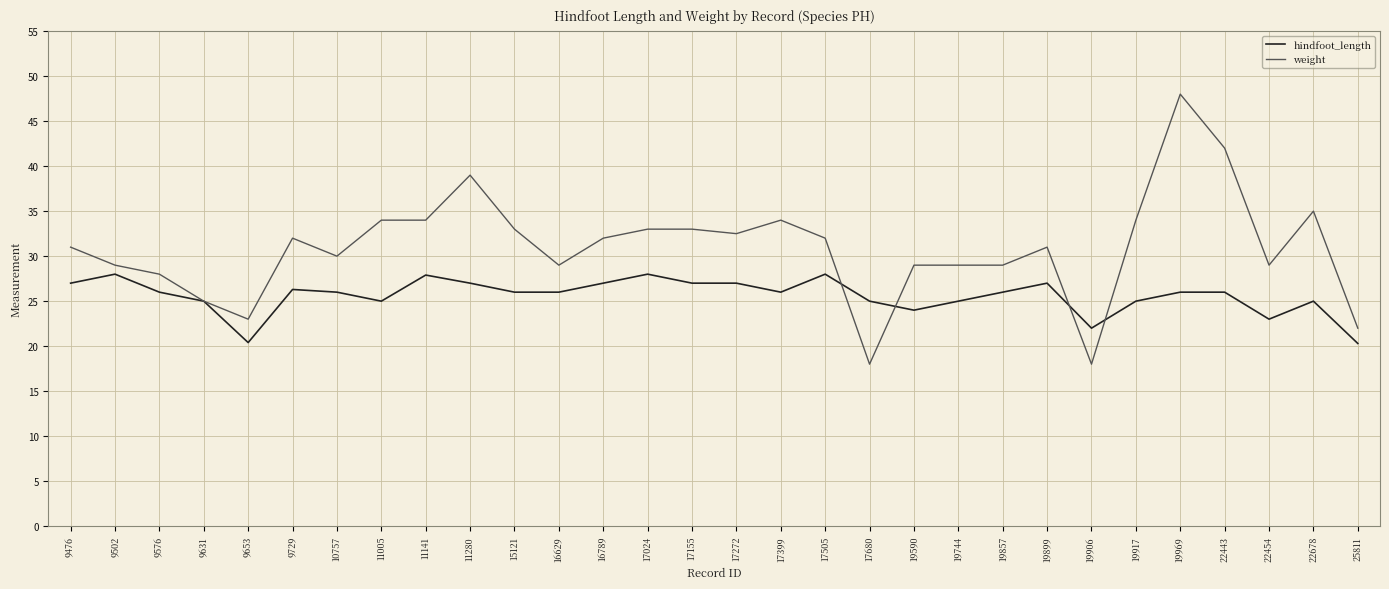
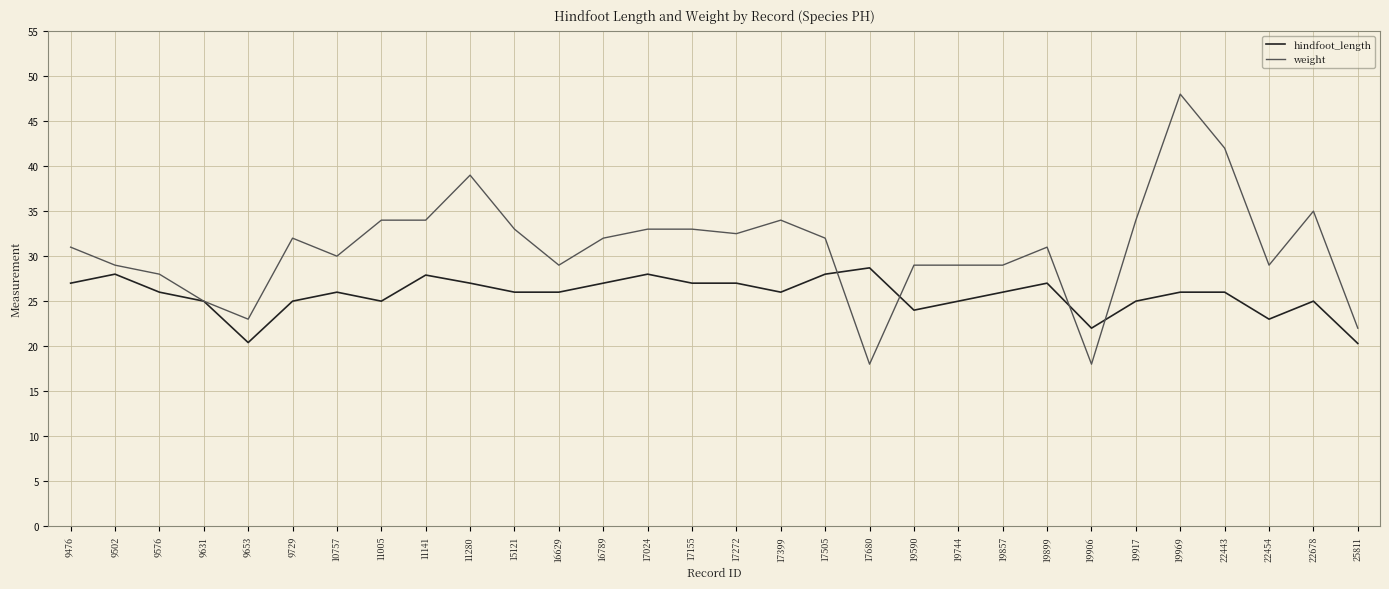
  {
    "hindfoot_length": {
      "9476": 27,
      "9502": 28,
      "9576": 26,
      "9653": 20,
-     "9729": 26,
+     "9729": 25,
      "10757": 26,
      "11005": 25,
      "11141": 28,
      "11280": 27,
      "15121": 26,
      "16629": 26,
      "16789": 27,
      "17024": 28,
      "17155": 27,
      "17272": 27,
      "17399": 26,
      "17505": 28,
-     "17680": 25,
+     "17680": 29,
      "19590": 24,
      "19744": 25,
      "19857": 26,
      "19899": 27,
      "19906": 22,
      "19917": 25,
      "19969": 26,
      "22443": 26,
      "22454": 23,
      "22678": 25,
      "25811": 20
    },
    "weight": {
      "9476": 31,
      "9502": 29,
      "9576": 28,
      "9653": 23,
      "9729": 32,
      "10757": 30,
      "11005": 34,
      "11141": 34,
      "11280": 39,
      "15121": 33,
      "16629": 29,
      "16789": 32,
      "17024": 33,
      "17155": 33,
      "17272": 33,
      "17399": 34,
      "17505": 32,
      "17680": 18,
      "19590": 29,
      "19744": 29,
      "19857": 29,
      "19899": 31,
      "19906": 18,
      "19917": 34,
      "19969": 48,
      "22443": 42,
      "22454": 29,
      "22678": 35,
      "25811": 22
    }
  }
